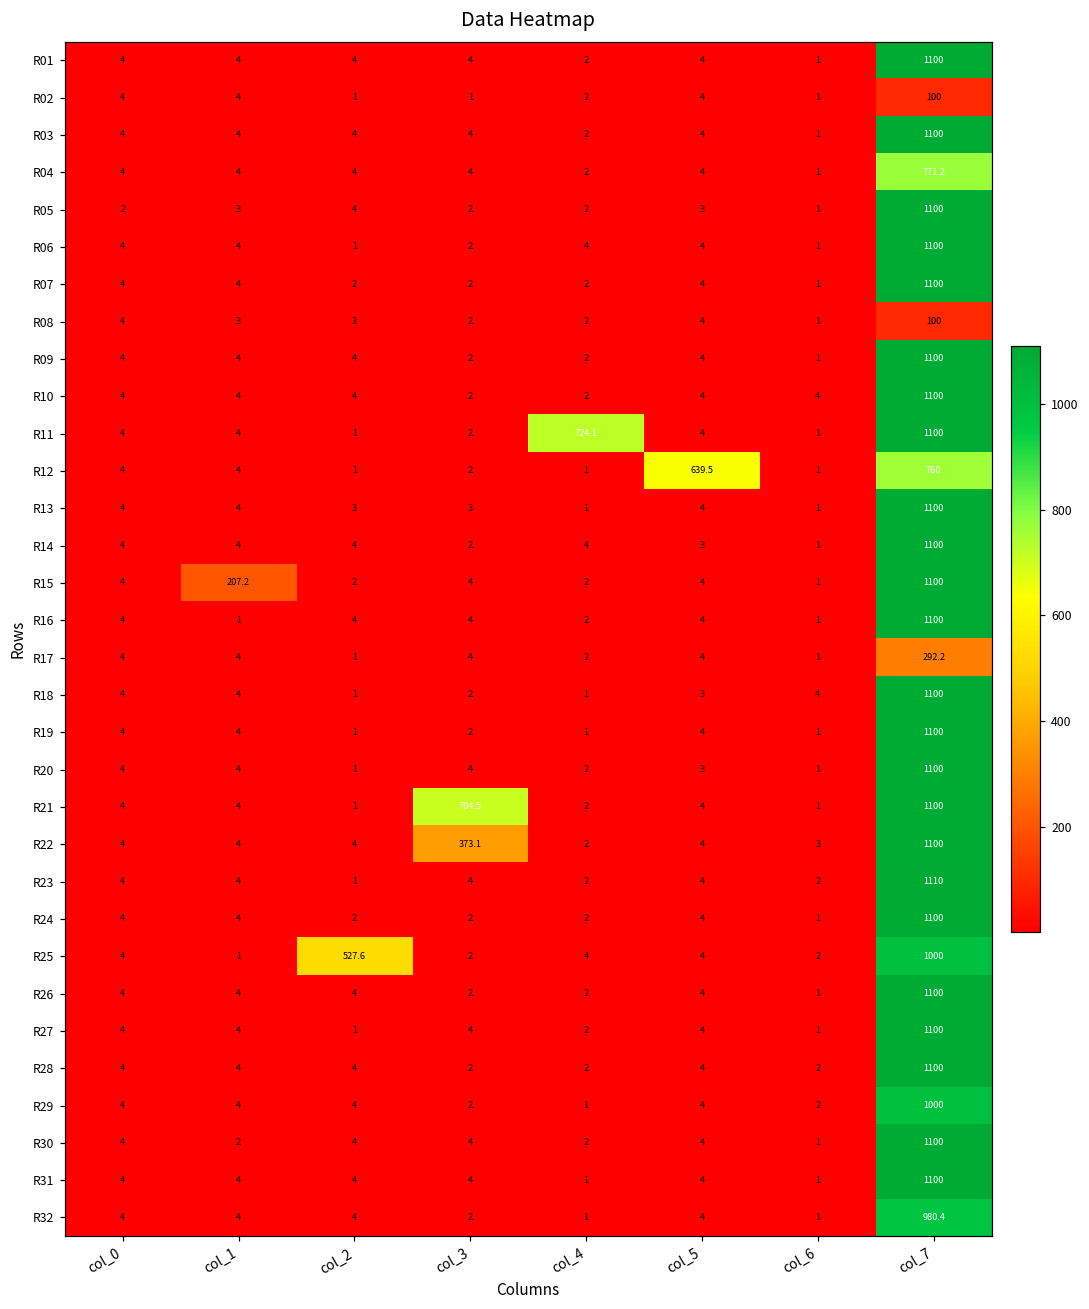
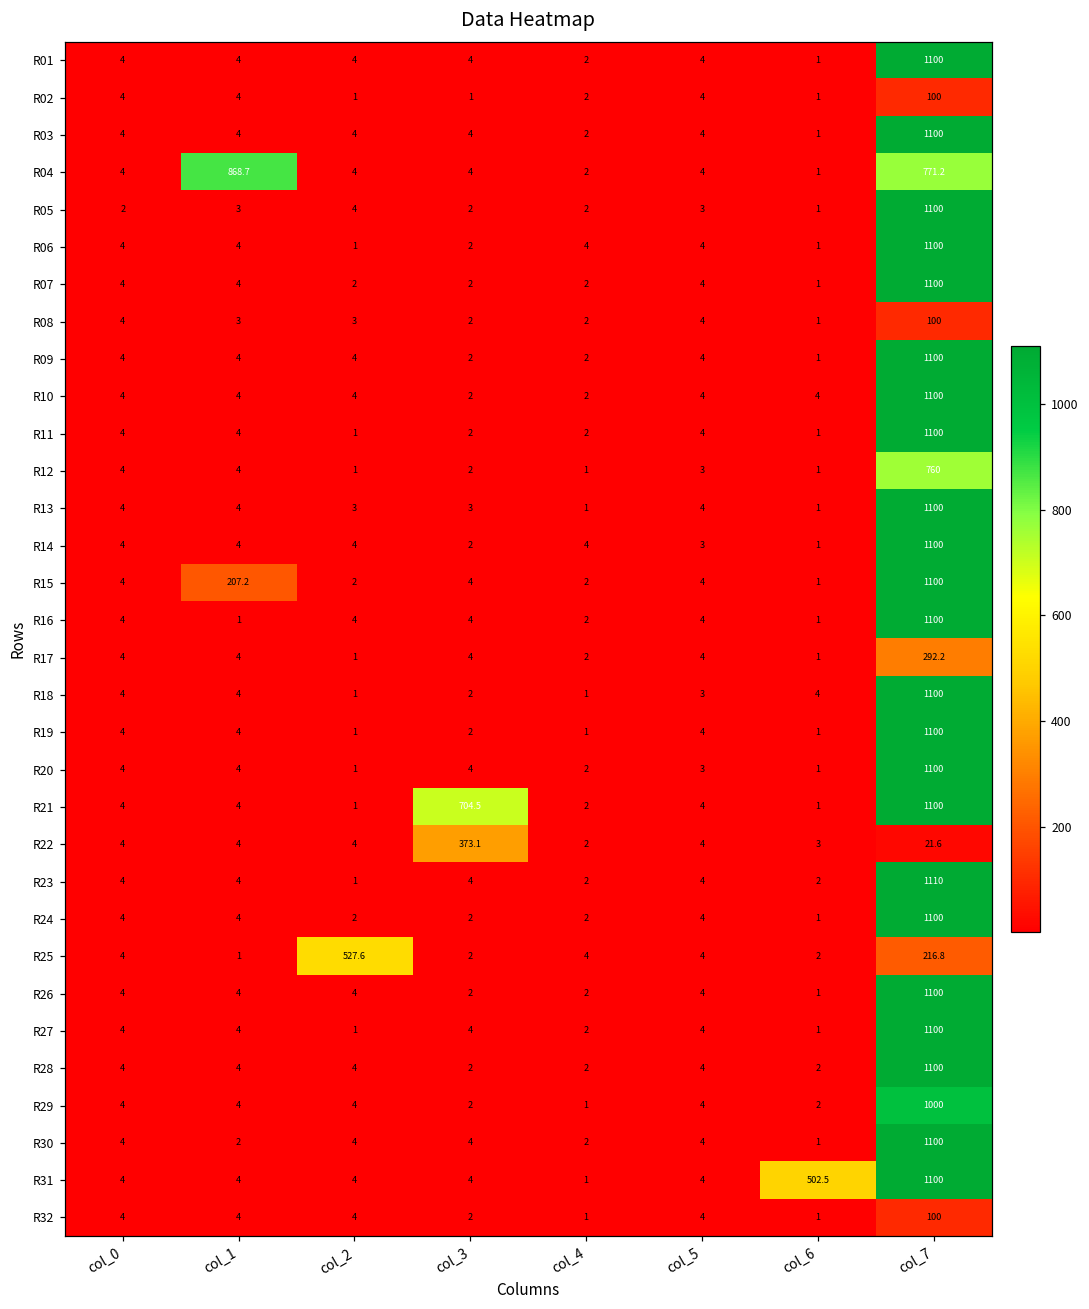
  {
    "R04": {
      "col_0": 4,
-     "col_1": 4,
+     "col_1": 868.7,
      "col_2": 4,
      "col_3": 4,
      "col_4": 2,
      "col_5": 4,
      "col_6": 1,
      "col_7": 771.2
    },
    "R11": {
      "col_0": 4,
      "col_1": 4,
      "col_2": 1,
      "col_3": 2,
-     "col_4": 724.1,
+     "col_4": 2,
      "col_5": 4,
      "col_6": 1,
      "col_7": 1100
    },
    "R12": {
      "col_0": 4,
      "col_1": 4,
      "col_2": 1,
      "col_3": 2,
      "col_4": 1,
-     "col_5": 639.5,
+     "col_5": 3,
      "col_6": 1,
      "col_7": 760
    },
    "R22": {
      "col_0": 4,
      "col_1": 4,
      "col_2": 4,
      "col_3": 373.1,
      "col_4": 2,
      "col_5": 4,
      "col_6": 3,
-     "col_7": 1100
+     "col_7": 21.6
    },
    "R25": {
      "col_0": 4,
      "col_1": 1,
      "col_2": 527.6,
      "col_3": 2,
      "col_4": 4,
      "col_5": 4,
      "col_6": 2,
-     "col_7": 1000
+     "col_7": 216.8
    },
    "R31": {
      "col_0": 4,
      "col_1": 4,
      "col_2": 4,
      "col_3": 4,
      "col_4": 1,
      "col_5": 4,
-     "col_6": 1,
+     "col_6": 502.5,
      "col_7": 1100
    },
    "R32": {
      "col_0": 4,
      "col_1": 4,
      "col_2": 4,
      "col_3": 2,
      "col_4": 1,
      "col_5": 4,
      "col_6": 1,
-     "col_7": 980.4
+     "col_7": 100
    }
  }
